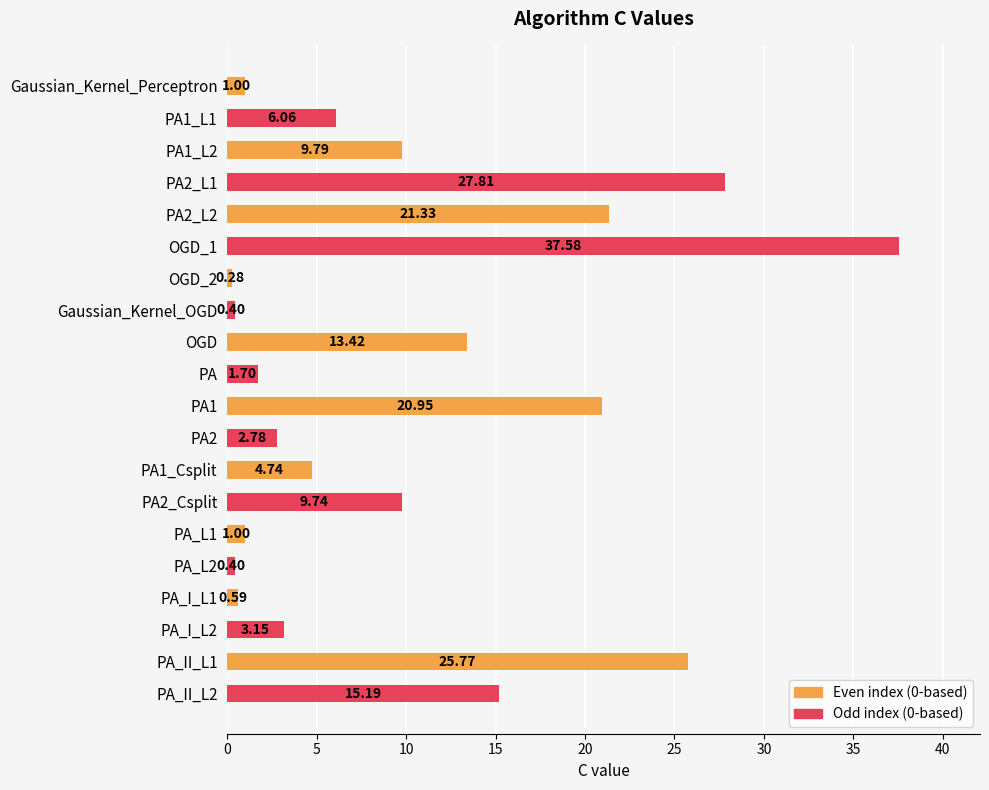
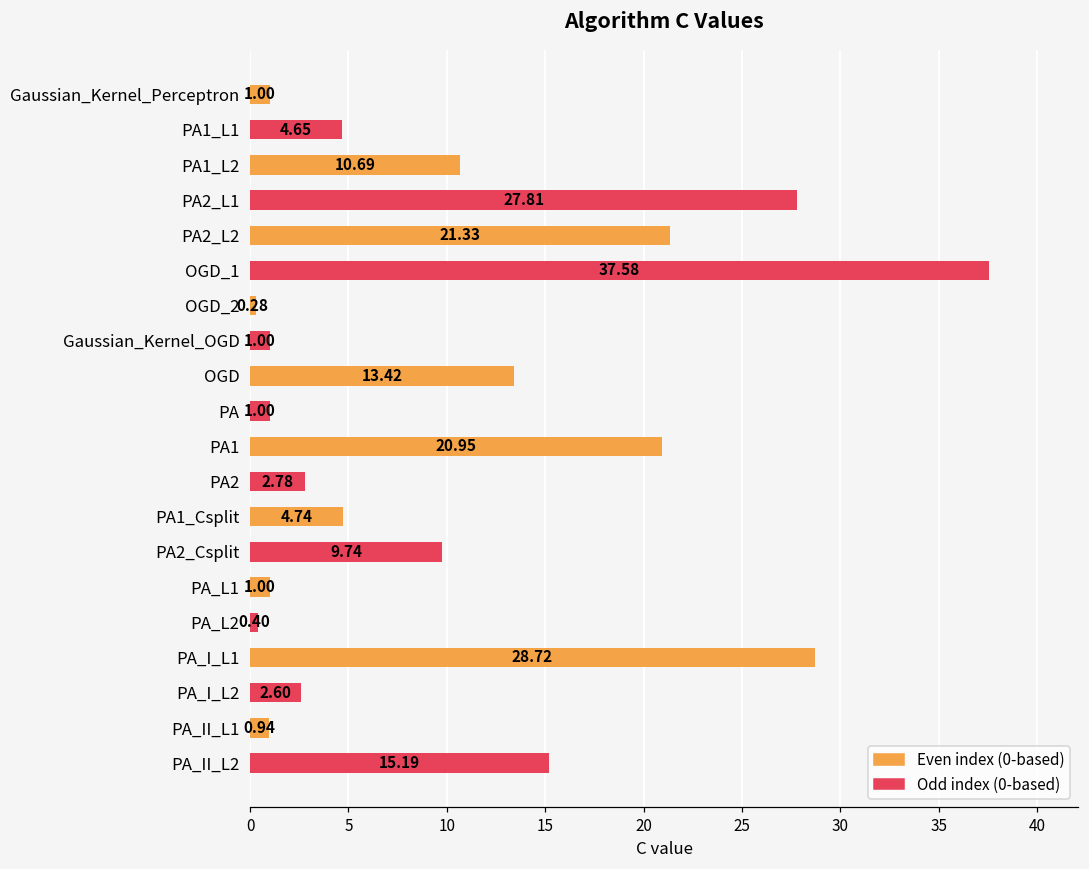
  {
    "Gaussian_Kernel_Perceptron": 1.00,
-   "PA1_L1": 6.06,
-   "PA1_L2": 9.79,
+   "PA1_L1": 4.65,
+   "PA1_L2": 10.69,
    "PA2_L1": 27.81,
    "PA2_L2": 21.33,
    "OGD_1": 37.58,
    "OGD_2": 0.28,
-   "Gaussian_Kernel_OGD": 0.40,
+   "Gaussian_Kernel_OGD": 1.00,
    "OGD": 13.42,
-   "PA": 1.70,
+   "PA": 1.00,
    "PA1": 20.95,
    "PA2": 2.78,
    "PA1_Csplit": 4.74,
    "PA2_Csplit": 9.74,
    "PA_L1": 1.00,
    "PA_L2": 0.40,
-   "PA_I_L1": 0.59,
-   "PA_I_L2": 3.15,
-   "PA_II_L1": 25.77,
+   "PA_I_L1": 28.72,
+   "PA_I_L2": 2.60,
+   "PA_II_L1": 0.94,
    "PA_II_L2": 15.19
  }
